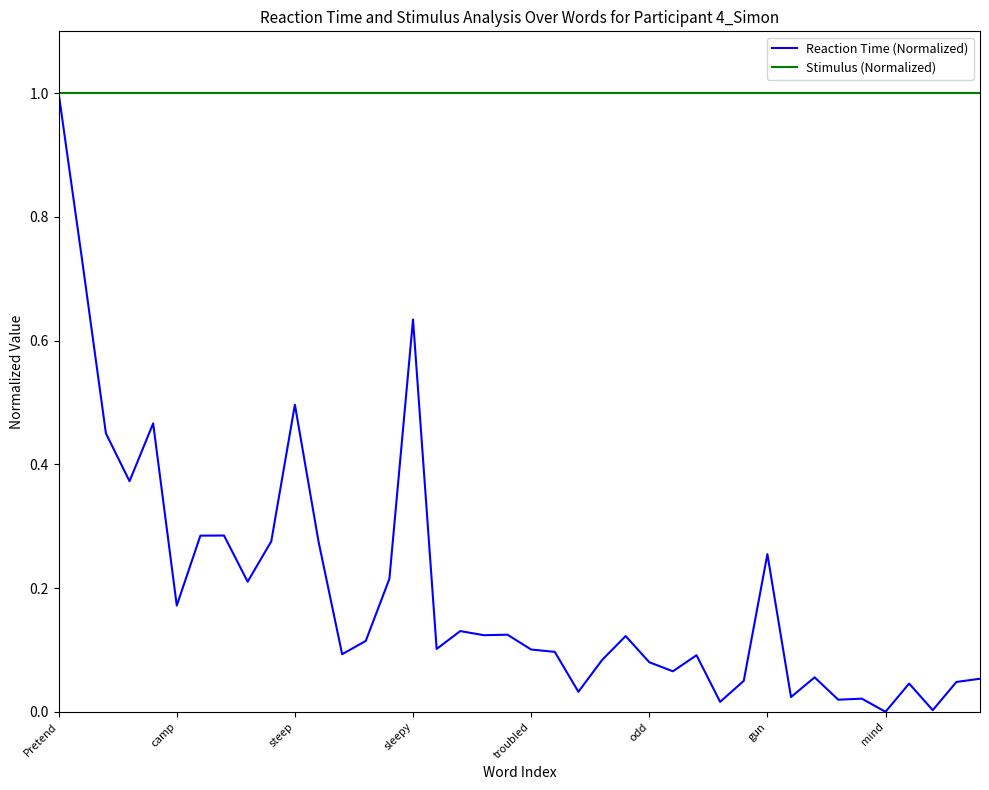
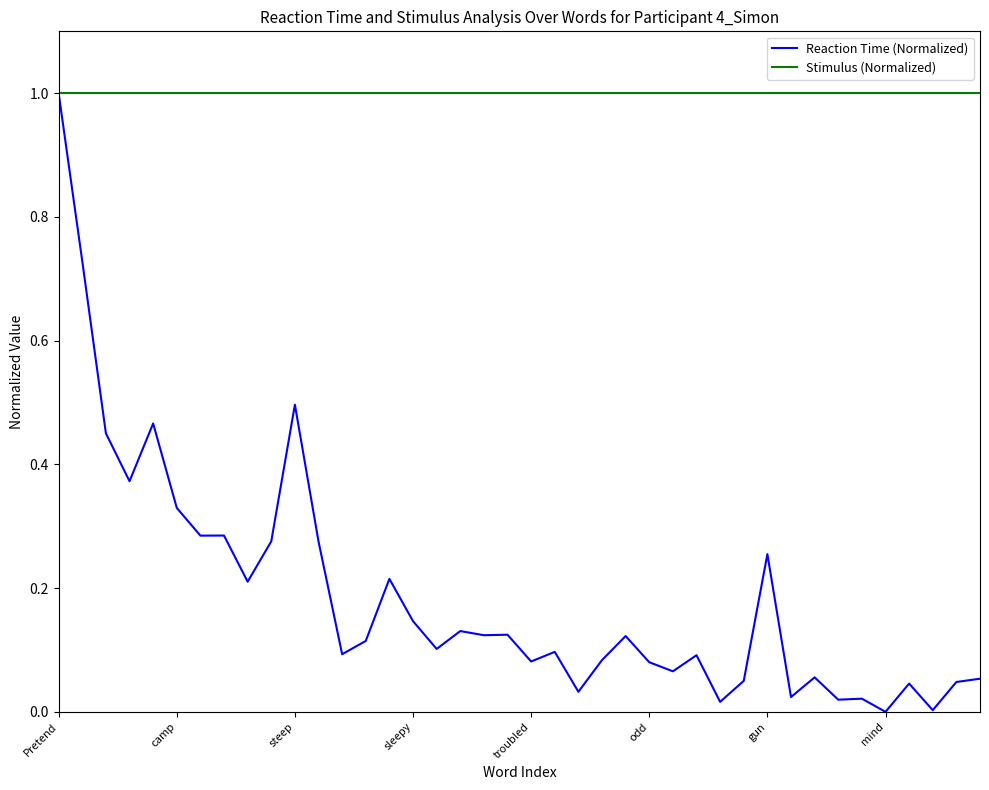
  {
    "Reaction Time (Normalized)": {
-     "camp": 0.17,
+     "camp": 0.33,
      "steep": 0.50,
-     "sleepy": 0.63,
-     "troubled": 0.10,
+     "sleepy": 0.15,
+     "troubled": 0.08,
      "odd": 0.08,
      "gun": 0.25,
      "mind": 0.00
    },
    "Stimulus (Normalized)": {
      "camp": 1.00,
      "steep": 1.00,
      "sleepy": 1.00,
      "troubled": 1.00,
      "odd": 1.00,
      "gun": 1.00,
      "mind": 1.00
    }
  }
